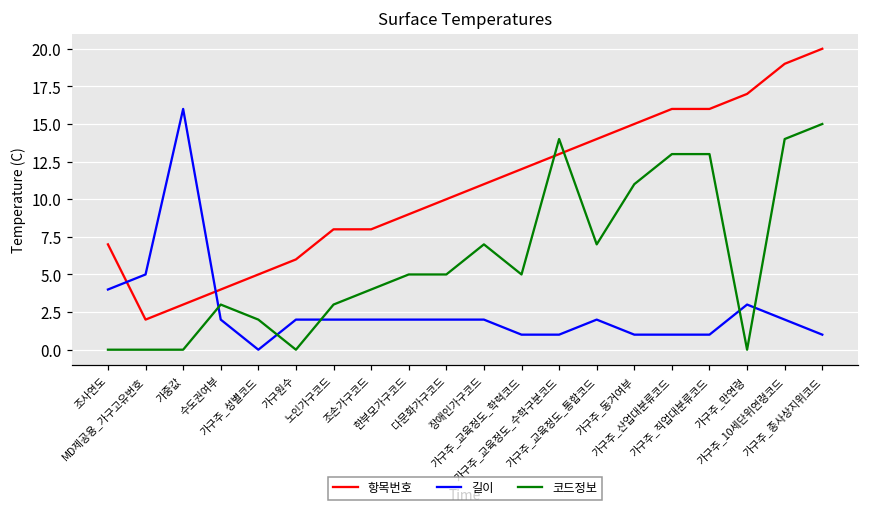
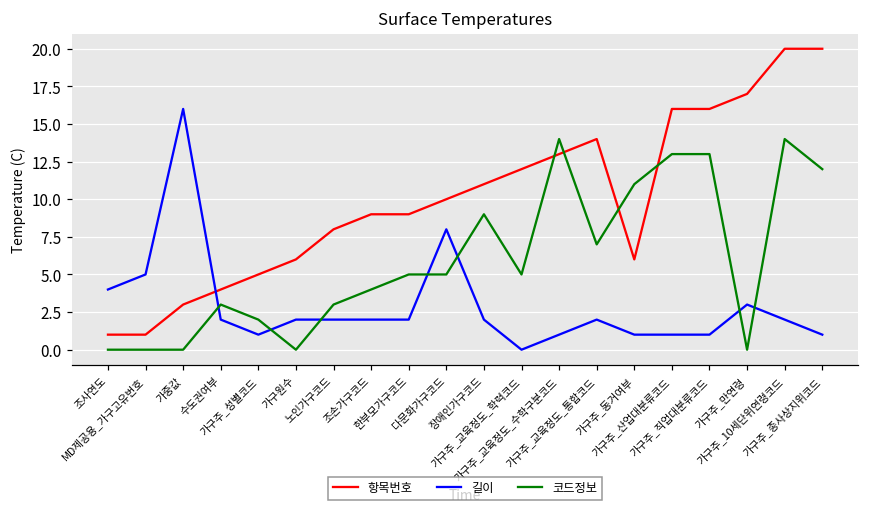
  {
    "항목번호": {
-     "조사연도": 7,
-     "MD제공용_가구고유번호": 2,
+     "조사연도": 1,
+     "MD제공용_가구고유번호": 1,
      "가중값": 3,
      "수도권여부": 4,
      "가구주_성별코드": 5,
      "가구원수": 6,
      "노인가구코드": 8,
-     "조손가구코드": 8,
+     "조손가구코드": 9,
      "한부모가구코드": 9,
      "다문화가구코드": 10,
      "장애인가구코드": 11,
      "가구주_교육정도_학력코드": 12,
      "가구주_교육정도_수학구분코드": 13,
      "가구주_교육정도_통합코드": 14,
-     "가구주_동거여부": 15,
+     "가구주_동거여부": 6,
      "가구주_산업대분류코드": 16,
      "가구주_직업대분류코드": 16,
      "가구주_만연령": 17,
-     "가구주_10세단위연령코드": 19,
+     "가구주_10세단위연령코드": 20,
      "가구주_종사상지위코드": 20
    },
    "길이": {
      "조사연도": 4,
      "MD제공용_가구고유번호": 5,
      "가중값": 16,
      "수도권여부": 2,
-     "가구주_성별코드": 0,
+     "가구주_성별코드": 1,
      "가구원수": 2,
      "노인가구코드": 2,
      "조손가구코드": 2,
      "한부모가구코드": 2,
-     "다문화가구코드": 2,
+     "다문화가구코드": 8,
      "장애인가구코드": 2,
-     "가구주_교육정도_학력코드": 1,
+     "가구주_교육정도_학력코드": 0,
      "가구주_교육정도_수학구분코드": 1,
      "가구주_교육정도_통합코드": 2,
      "가구주_동거여부": 1,
      "가구주_산업대분류코드": 1,
      "가구주_직업대분류코드": 1,
      "가구주_만연령": 3,
      "가구주_10세단위연령코드": 2,
      "가구주_종사상지위코드": 1
    },
    "코드정보": {
      "조사연도": 0,
      "MD제공용_가구고유번호": 0,
      "가중값": 0,
      "수도권여부": 3,
      "가구주_성별코드": 2,
      "가구원수": 0,
      "노인가구코드": 3,
      "조손가구코드": 4,
      "한부모가구코드": 5,
      "다문화가구코드": 5,
-     "장애인가구코드": 7,
+     "장애인가구코드": 9,
      "가구주_교육정도_학력코드": 5,
      "가구주_교육정도_수학구분코드": 14,
      "가구주_교육정도_통합코드": 7,
      "가구주_동거여부": 11,
      "가구주_산업대분류코드": 13,
      "가구주_직업대분류코드": 13,
      "가구주_만연령": 0,
      "가구주_10세단위연령코드": 14,
-     "가구주_종사상지위코드": 15
+     "가구주_종사상지위코드": 12
    }
  }
